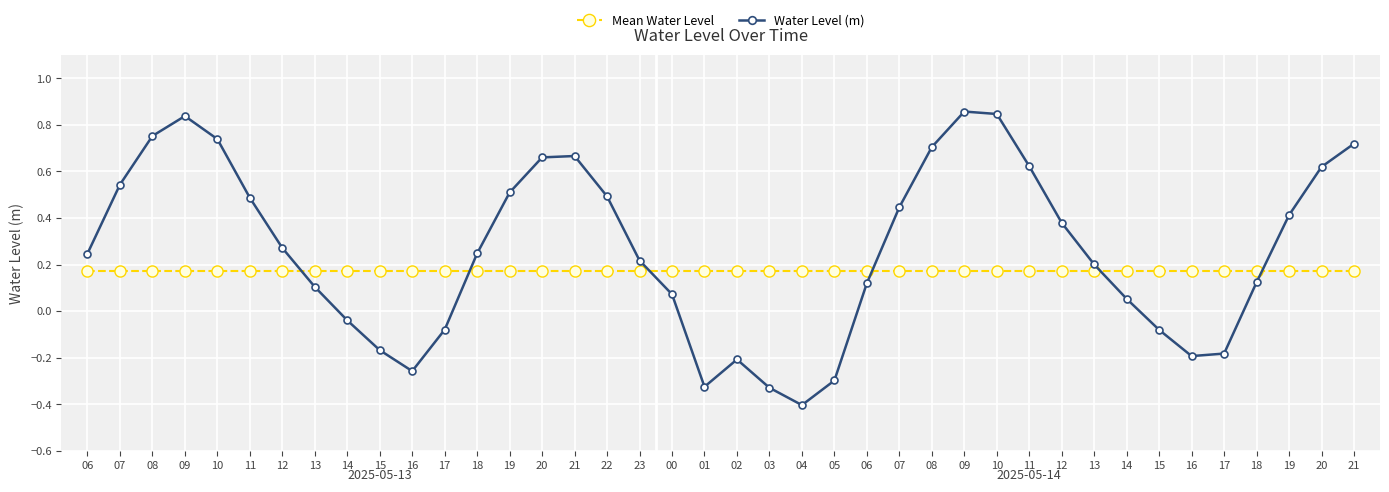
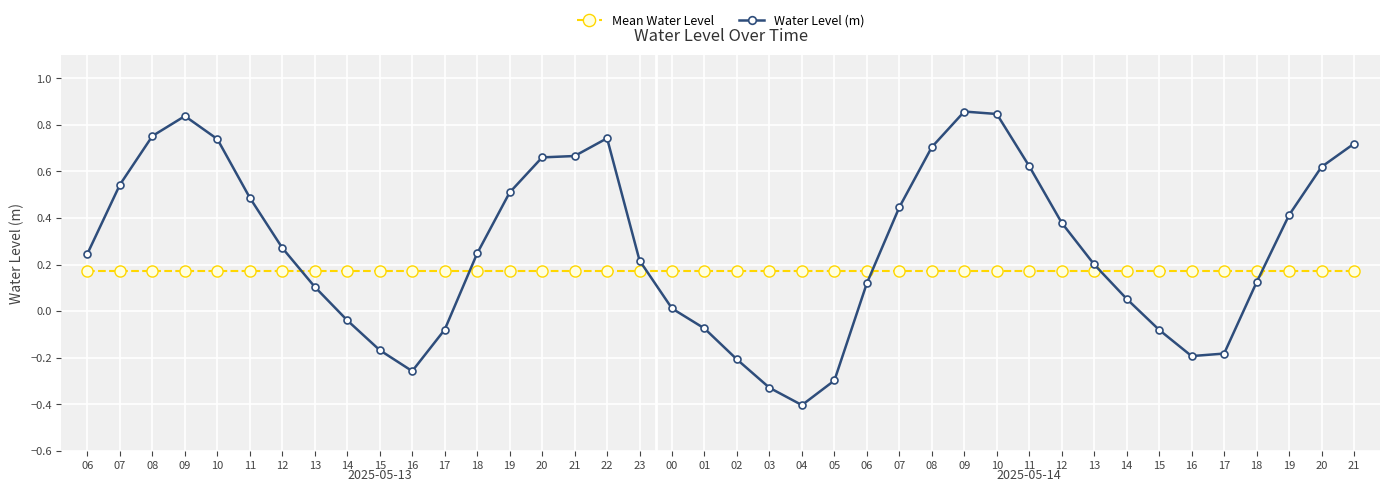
  {
    "Mean Water Level": {
      "22": 0.18,
      "23": 0.18,
      "00": 0.18,
      "01": 0.18,
      "02": 0.18,
      "03": 0.18,
      "04": 0.18,
      "05": 0.18
    },
    "Water Level (m)": {
-     "22": 0.49,
+     "22": 0.74,
      "23": 0.22,
-     "00": 0.07,
-     "01": -0.32,
+     "00": 0.01,
+     "01": -0.07,
      "02": -0.21,
      "03": -0.33,
      "04": -0.40,
      "05": -0.30
    }
  }
